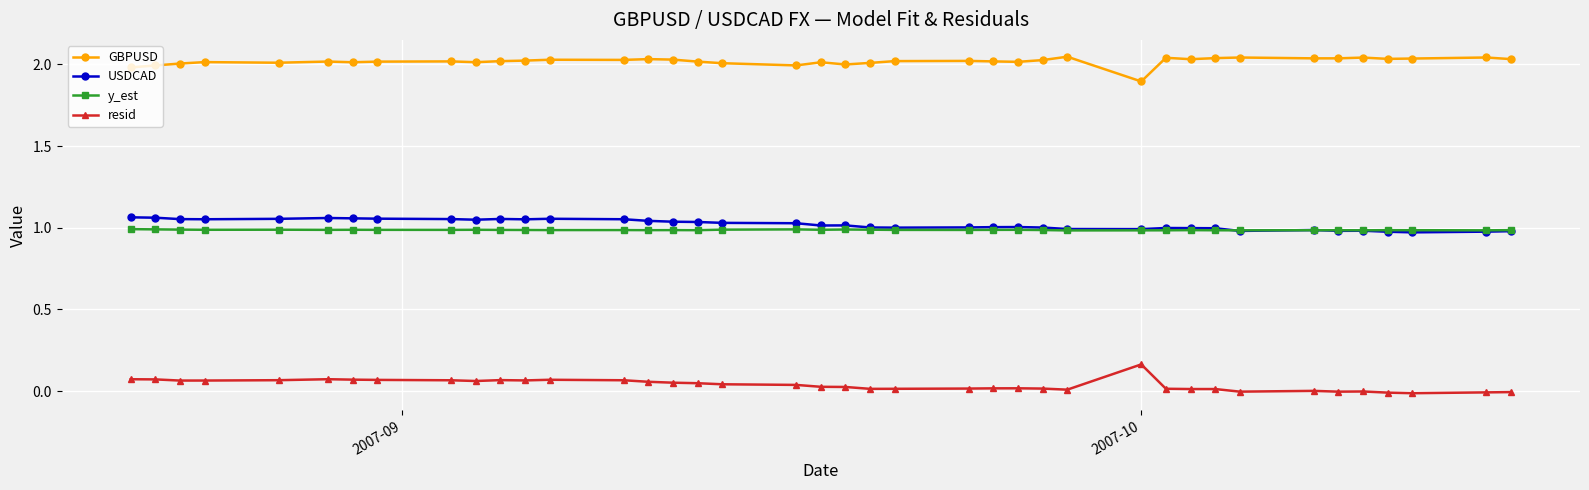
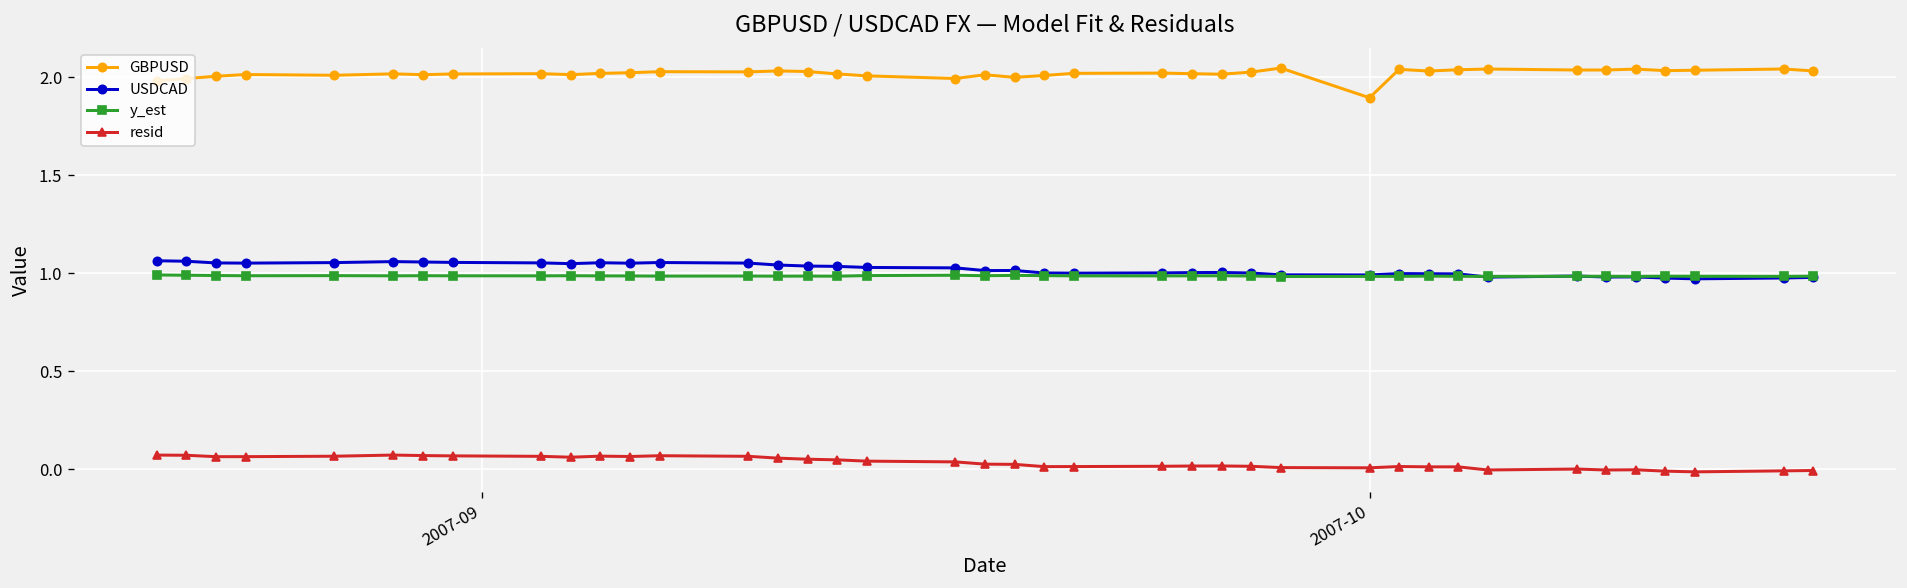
  {
    "GBPUSD": {
      "2007-10": 1.90
    },
    "resid": {
-     "2007-10": 0.16
+     "2007-10": 0.01
    }
  }
